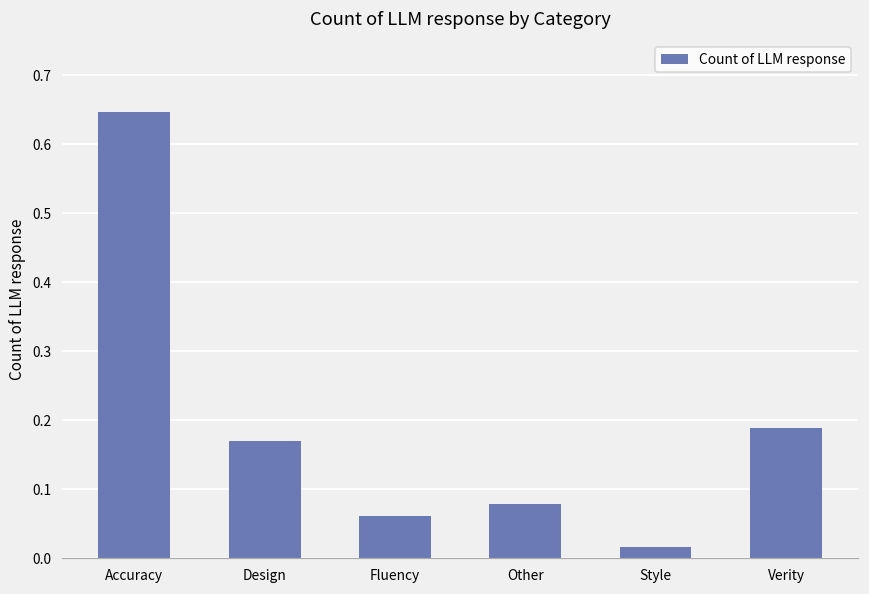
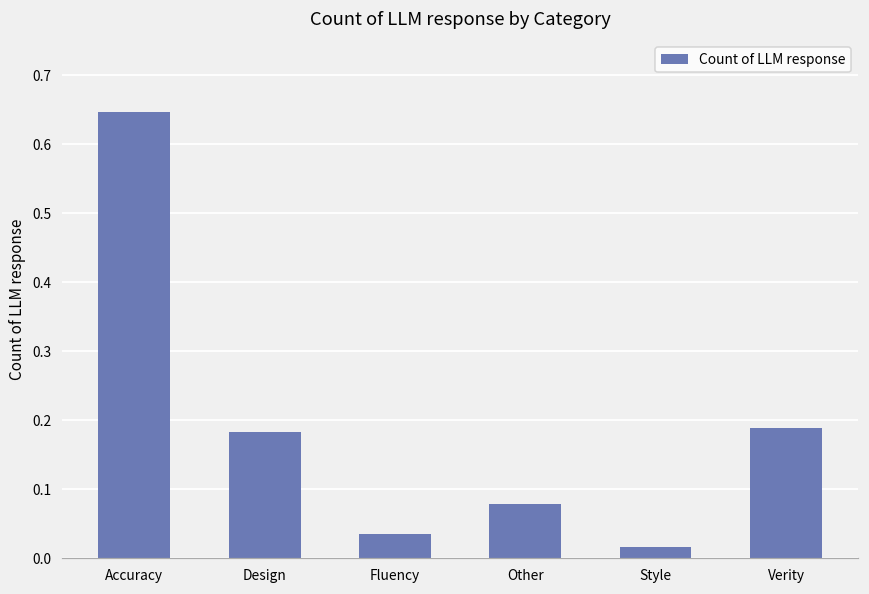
  {
    "Accuracy": 0.65,
-   "Design": 0.17,
-   "Fluency": 0.06,
+   "Design": 0.18,
+   "Fluency": 0.04,
    "Other": 0.08,
    "Style": 0.02,
    "Verity": 0.19
  }
